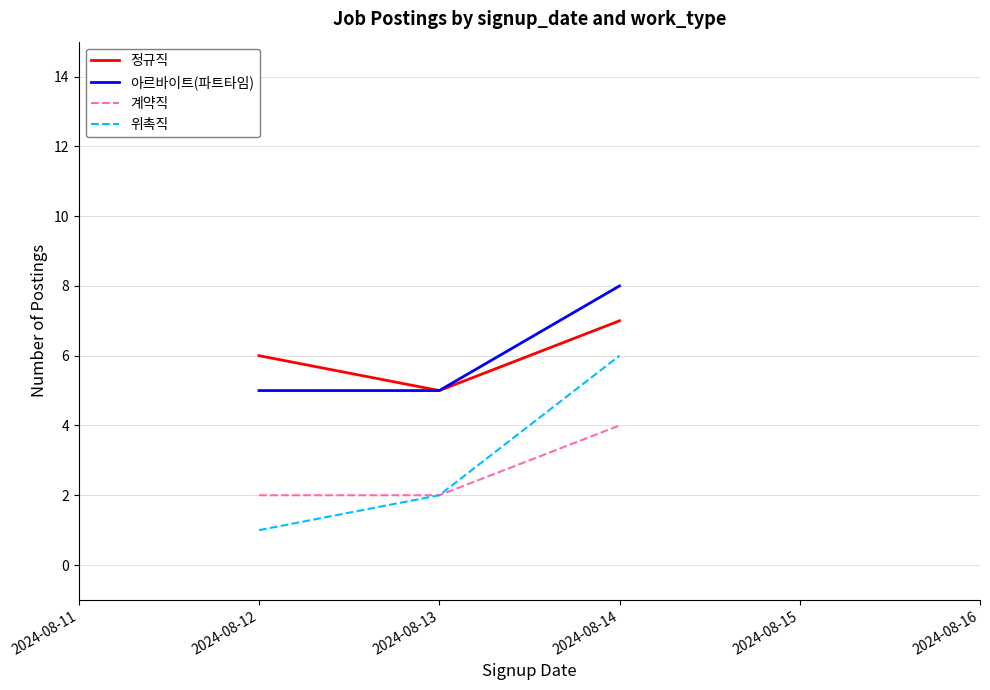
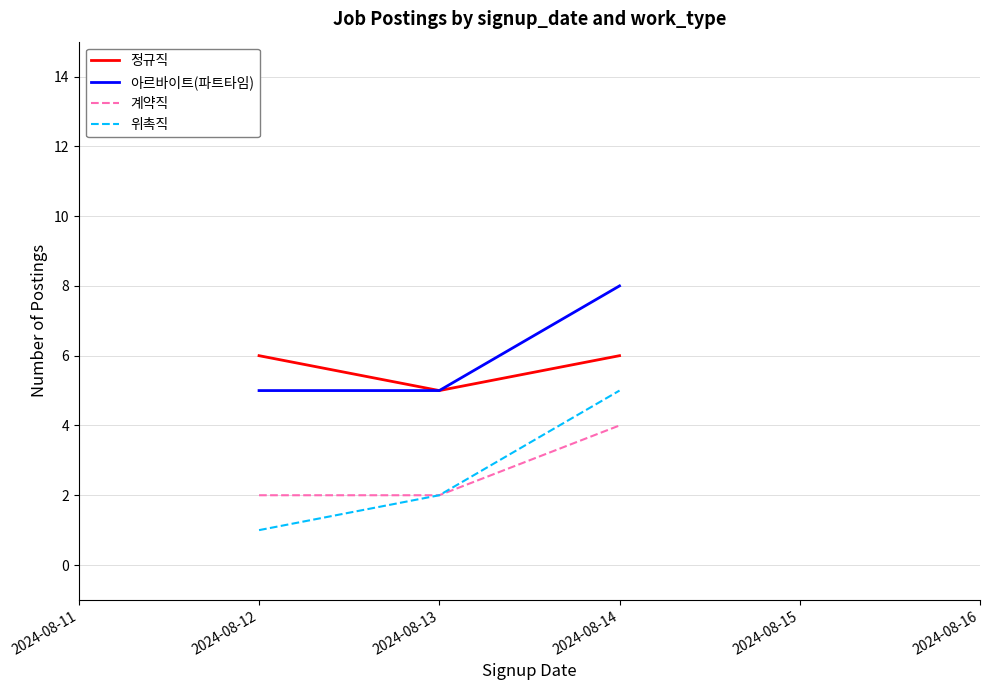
  {
    "정규직": {
      "2024-08-12": 6,
-     "2024-08-14": 7
+     "2024-08-14": 6
    },
    "아르바이트(파트타임)": {
      "2024-08-12": 5,
      "2024-08-14": 8
    },
    "계약직": {
      "2024-08-12": 2,
      "2024-08-14": 4
    },
    "위촉직": {
      "2024-08-12": 1,
-     "2024-08-14": 6
+     "2024-08-14": 5
    }
  }
